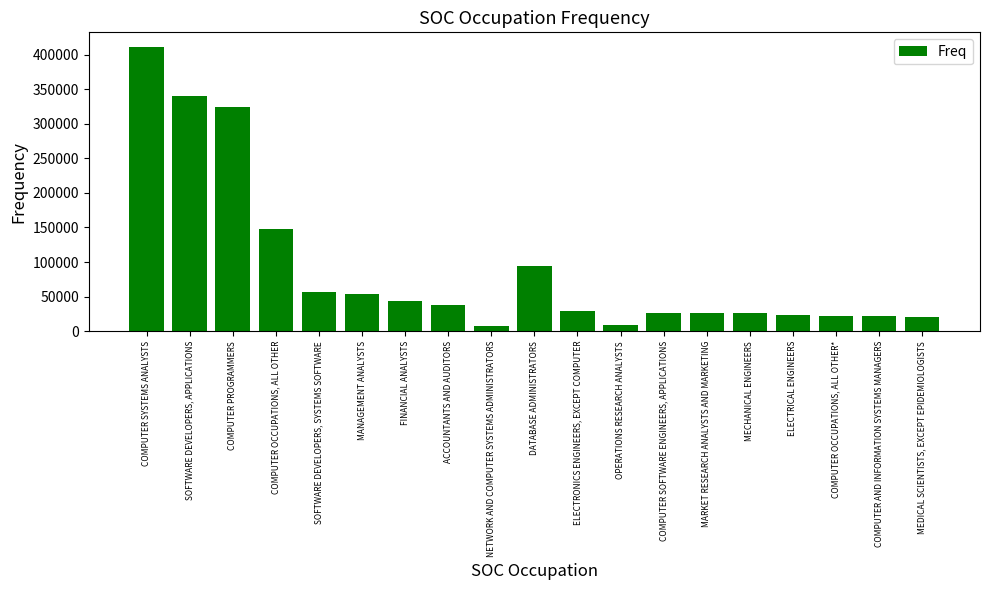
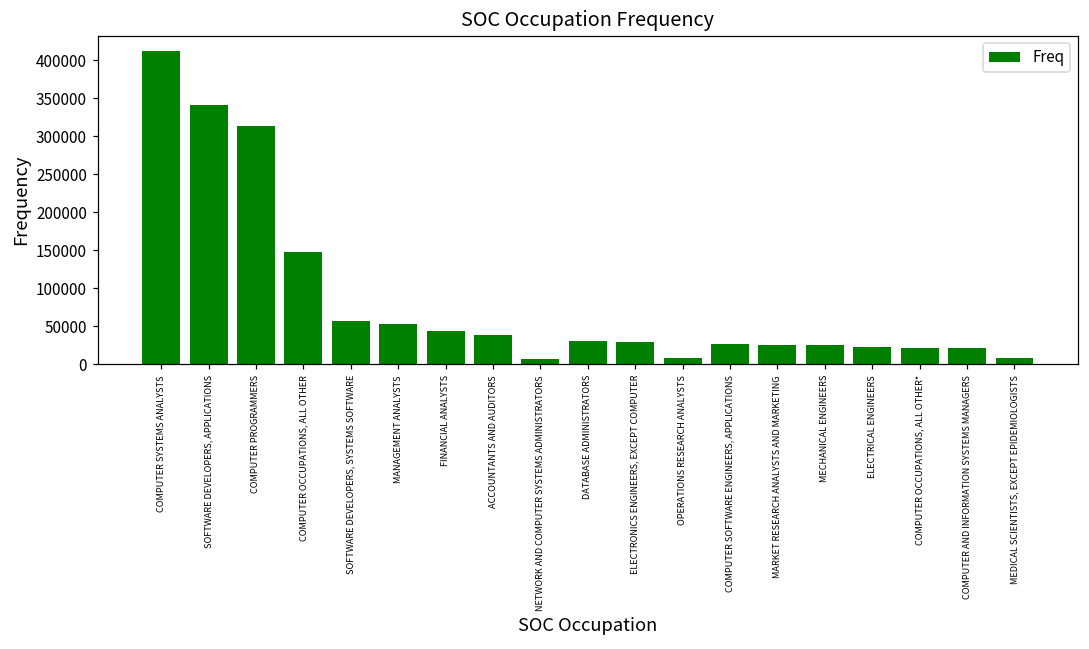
  {
    "COMPUTER SYSTEMS ANALYSTS": 410000,
    "SOFTWARE DEVELOPERS, APPLICATIONS": 340000,
-   "COMPUTER PROGRAMMERS": 320000,
+   "COMPUTER PROGRAMMERS": 310000,
    "COMPUTER OCCUPATIONS, ALL OTHER": 150000,
    "SOFTWARE DEVELOPERS, SYSTEMS SOFTWARE": 60000,
    "MANAGEMENT ANALYSTS": 50000,
    "FINANCIAL ANALYSTS": 40000,
    "ACCOUNTANTS AND AUDITORS": 40000,
    "NETWORK AND COMPUTER SYSTEMS ADMINISTRATORS": 10000,
-   "DATABASE ADMINISTRATORS": 90000,
+   "DATABASE ADMINISTRATORS": 30000,
    "ELECTRONICS ENGINEERS, EXCEPT COMPUTER": 30000,
    "OPERATIONS RESEARCH ANALYSTS": 10000,
    "COMPUTER SOFTWARE ENGINEERS, APPLICATIONS": 30000,
    "MARKET RESEARCH ANALYSTS AND MARKETING": 30000,
    "MECHANICAL ENGINEERS": 30000,
    "ELECTRICAL ENGINEERS": 20000,
    "COMPUTER OCCUPATIONS, ALL OTHER*": 20000,
    "COMPUTER AND INFORMATION SYSTEMS MANAGERS": 20000,
-   "MEDICAL SCIENTISTS, EXCEPT EPIDEMIOLOGISTS": 20000
+   "MEDICAL SCIENTISTS, EXCEPT EPIDEMIOLOGISTS": 10000
  }
